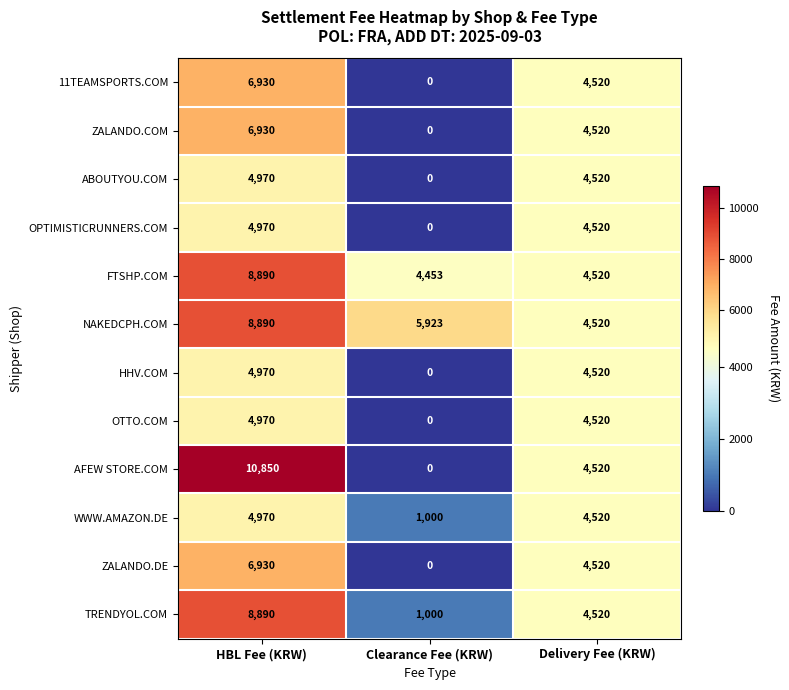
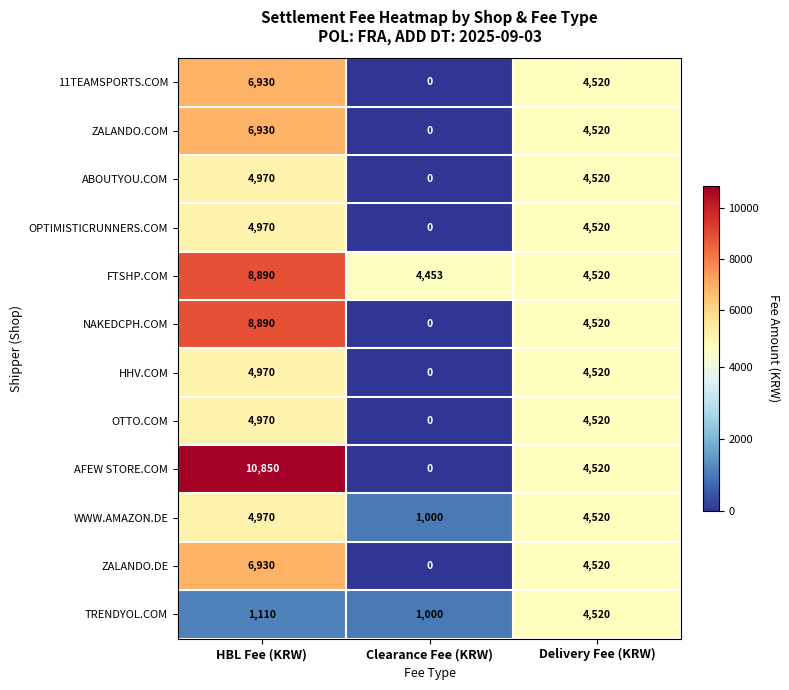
  {
    "11TEAMSPORTS.COM": {
      "HBL Fee (KRW)": "6,930",
      "Clearance Fee (KRW)": "0",
      "Delivery Fee (KRW)": "4,520"
    },
    "ZALANDO.COM": {
      "HBL Fee (KRW)": "6,930",
      "Clearance Fee (KRW)": "0",
      "Delivery Fee (KRW)": "4,520"
    },
    "ABOUTYOU.COM": {
      "HBL Fee (KRW)": "4,970",
      "Clearance Fee (KRW)": "0",
      "Delivery Fee (KRW)": "4,520"
    },
    "OPTIMISTICRUNNERS.COM": {
      "HBL Fee (KRW)": "4,970",
      "Clearance Fee (KRW)": "0",
      "Delivery Fee (KRW)": "4,520"
    },
    "FTSHP.COM": {
      "HBL Fee (KRW)": "8,890",
      "Clearance Fee (KRW)": "4,453",
      "Delivery Fee (KRW)": "4,520"
    },
    "NAKEDCPH.COM": {
      "HBL Fee (KRW)": "8,890",
-     "Clearance Fee (KRW)": "5,923",
+     "Clearance Fee (KRW)": "0",
      "Delivery Fee (KRW)": "4,520"
    },
    "HHV.COM": {
      "HBL Fee (KRW)": "4,970",
      "Clearance Fee (KRW)": "0",
      "Delivery Fee (KRW)": "4,520"
    },
    "OTTO.COM": {
      "HBL Fee (KRW)": "4,970",
      "Clearance Fee (KRW)": "0",
      "Delivery Fee (KRW)": "4,520"
    },
    "AFEW STORE.COM": {
      "HBL Fee (KRW)": "10,850",
      "Clearance Fee (KRW)": "0",
      "Delivery Fee (KRW)": "4,520"
    },
    "WWW.AMAZON.DE": {
      "HBL Fee (KRW)": "4,970",
      "Clearance Fee (KRW)": "1,000",
      "Delivery Fee (KRW)": "4,520"
    },
    "ZALANDO.DE": {
      "HBL Fee (KRW)": "6,930",
      "Clearance Fee (KRW)": "0",
      "Delivery Fee (KRW)": "4,520"
    },
    "TRENDYOL.COM": {
-     "HBL Fee (KRW)": "8,890",
+     "HBL Fee (KRW)": "1,110",
      "Clearance Fee (KRW)": "1,000",
      "Delivery Fee (KRW)": "4,520"
    }
  }
